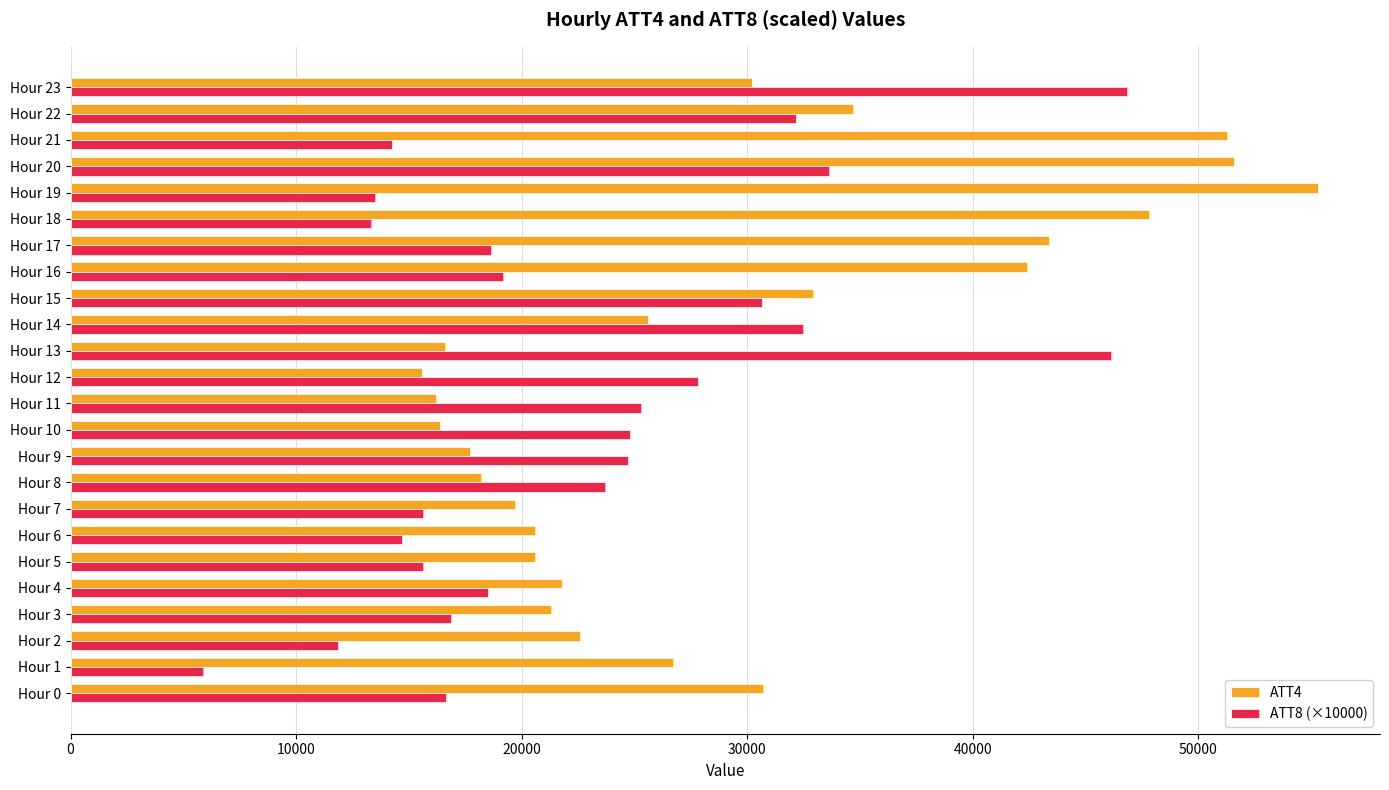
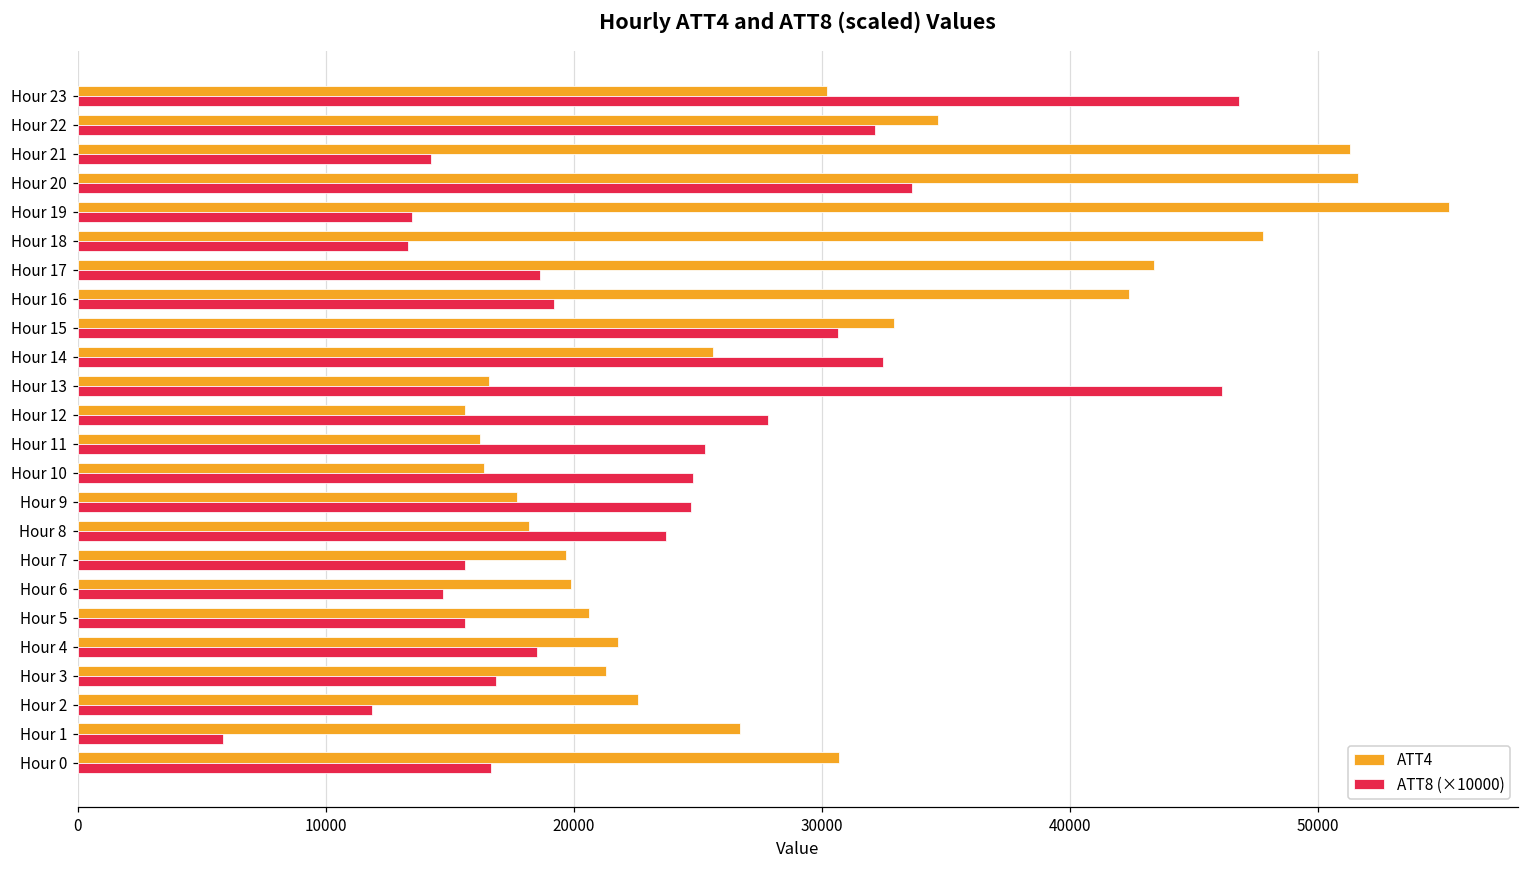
  {
    "ATT4": {
      "Hour 23": 30200,
      "Hour 22": 34700,
      "Hour 21": 51300,
      "Hour 20": 51600,
      "Hour 19": 55300,
      "Hour 18": 47800,
      "Hour 17": 43400,
      "Hour 16": 42400,
      "Hour 15": 32900,
      "Hour 14": 25600,
      "Hour 13": 16600,
      "Hour 12": 15600,
      "Hour 11": 16200,
      "Hour 10": 16400,
      "Hour 9": 17700,
      "Hour 8": 18200,
      "Hour 7": 19700,
-     "Hour 6": 20600,
+     "Hour 6": 19900,
      "Hour 5": 20600,
      "Hour 4": 21800,
      "Hour 3": 21300,
      "Hour 2": 22600,
      "Hour 1": 26700,
      "Hour 0": 30700
    },
    "ATT8 (×10000)": {
      "Hour 23": 46800,
      "Hour 22": 32200,
      "Hour 21": 14200,
      "Hour 20": 33600,
      "Hour 19": 13500,
      "Hour 18": 13300,
      "Hour 17": 18600,
      "Hour 16": 19200,
      "Hour 15": 30700,
      "Hour 14": 32500,
      "Hour 13": 46100,
      "Hour 12": 27800,
      "Hour 11": 25300,
      "Hour 10": 24800,
      "Hour 9": 24700,
      "Hour 8": 23700,
      "Hour 7": 15600,
      "Hour 6": 14700,
      "Hour 5": 15600,
      "Hour 4": 18500,
      "Hour 3": 16800,
      "Hour 2": 11900,
      "Hour 1": 5900,
      "Hour 0": 16700
    }
  }
